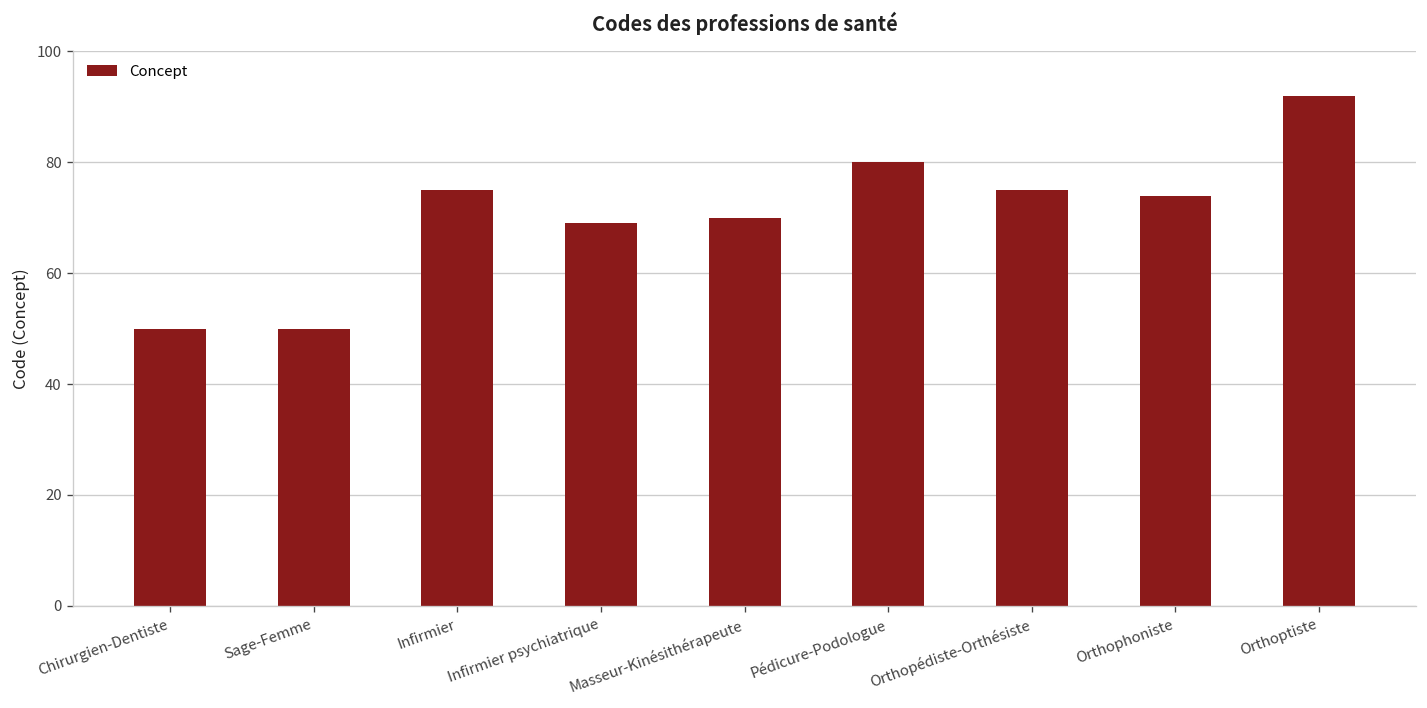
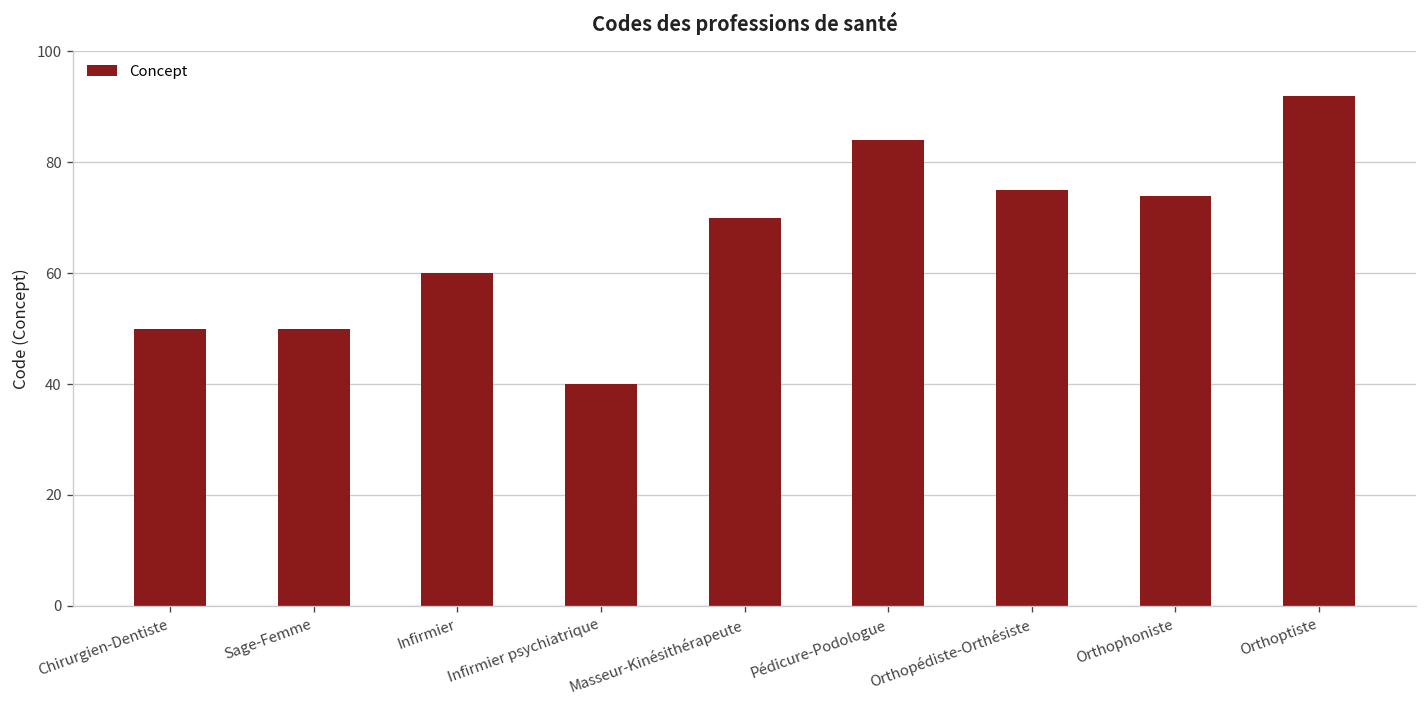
  {
    "Chirurgien-Dentiste": 50,
    "Sage-Femme": 50,
-   "Infirmier": 75,
-   "Infirmier psychiatrique": 69,
+   "Infirmier": 60,
+   "Infirmier psychiatrique": 40,
    "Masseur-Kinésithérapeute": 70,
-   "Pédicure-Podologue": 80,
+   "Pédicure-Podologue": 84,
    "Orthopédiste-Orthésiste": 75,
    "Orthophoniste": 74,
    "Orthoptiste": 92
  }
